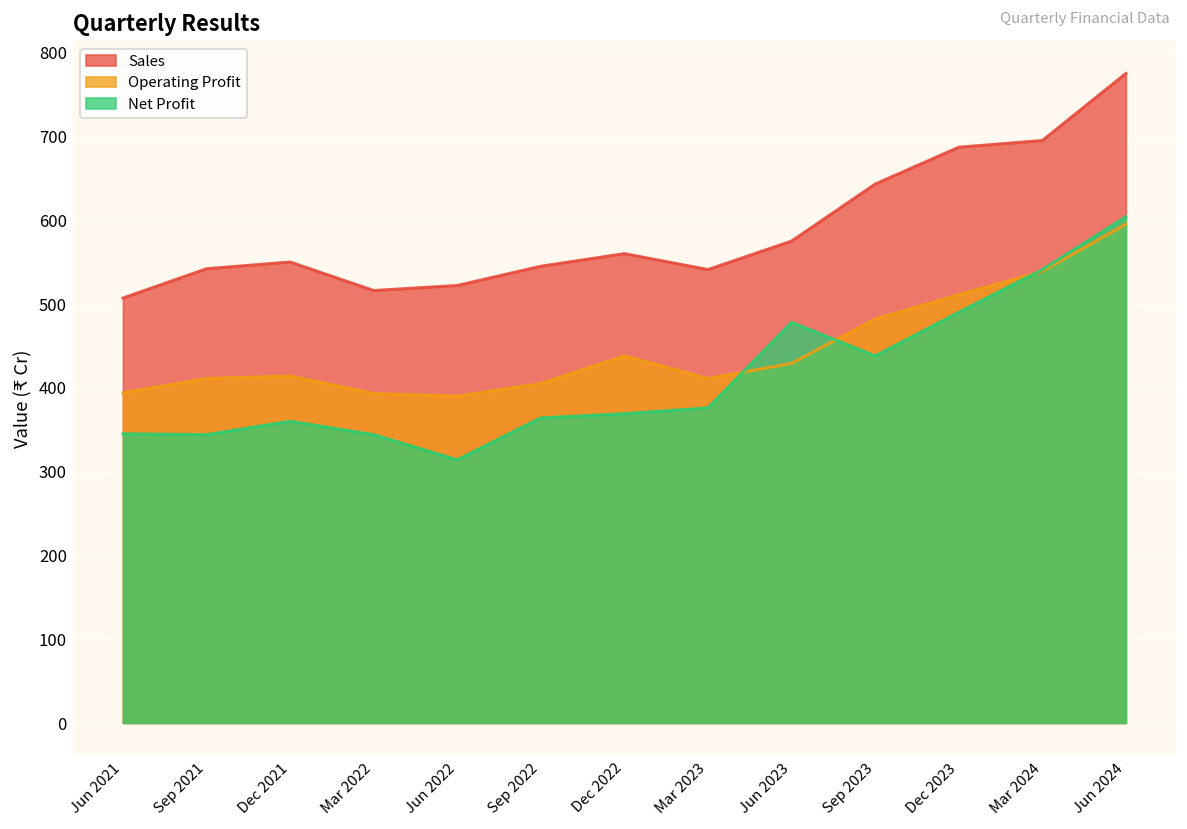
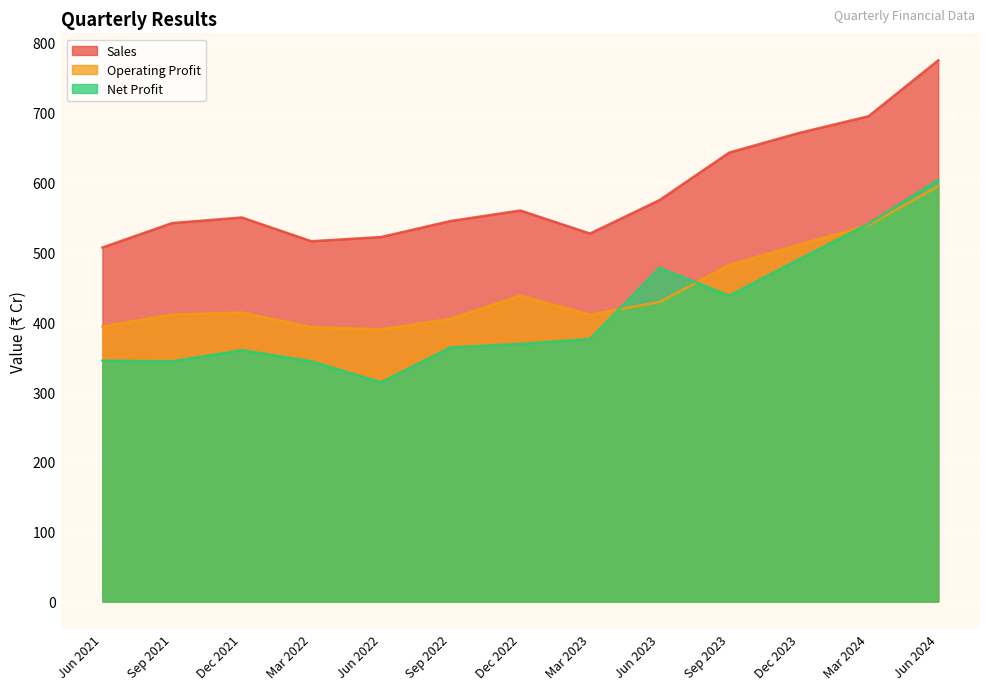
  {
    "Sales": {
      "Jun 2021": 510,
      "Sep 2021": 540,
      "Dec 2021": 550,
      "Mar 2022": 520,
      "Jun 2022": 520,
      "Sep 2022": 550,
      "Dec 2022": 560,
-     "Mar 2023": 540,
+     "Mar 2023": 530,
      "Jun 2023": 580,
      "Sep 2023": 640,
-     "Dec 2023": 690,
+     "Dec 2023": 670,
      "Mar 2024": 700,
      "Jun 2024": 780
    },
    "Operating Profit": {
      "Jun 2021": 390,
      "Sep 2021": 410,
      "Dec 2021": 410,
      "Mar 2022": 390,
      "Jun 2022": 390,
      "Sep 2022": 410,
      "Dec 2022": 440,
      "Mar 2023": 410,
      "Jun 2023": 430,
      "Sep 2023": 480,
      "Dec 2023": 510,
      "Jun 2024": 600
    },
    "Net Profit": {
      "Jun 2021": 350,
      "Sep 2021": 340,
      "Dec 2021": 360,
      "Mar 2022": 340,
      "Jun 2022": 310,
      "Sep 2022": 360,
      "Dec 2022": 370,
      "Mar 2023": 380,
      "Jun 2023": 480,
      "Sep 2023": 440,
      "Dec 2023": 490,
      "Jun 2024": 600
    }
  }
